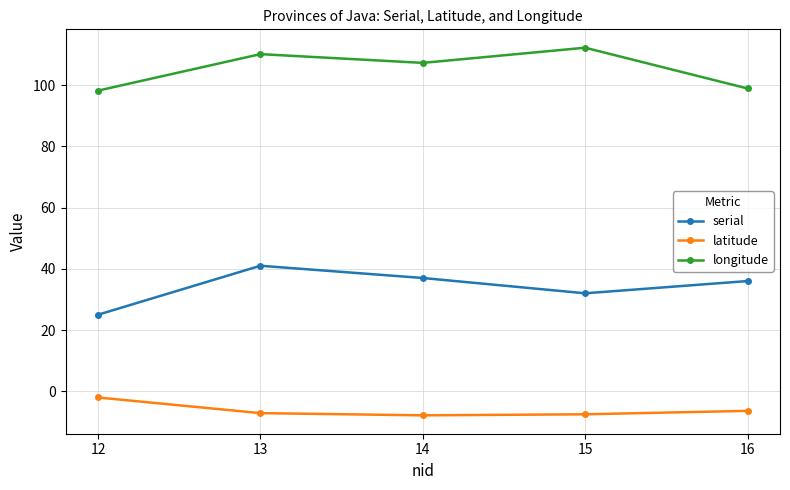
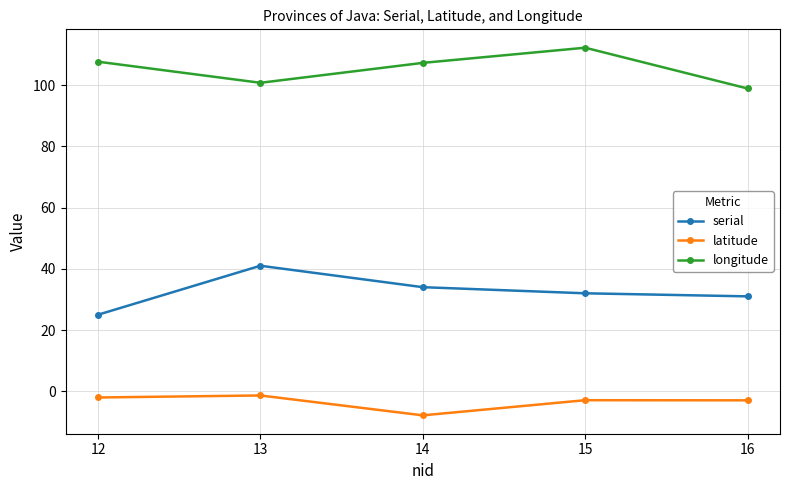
  {
    "serial": {
      "12": 25,
      "13": 41,
-     "14": 37,
+     "14": 34,
      "15": 32,
-     "16": 36
+     "16": 31
    },
    "latitude": {
      "12": -2,
-     "13": -7,
+     "13": -1,
      "14": -8,
-     "15": -8,
-     "16": -6
+     "15": -3,
+     "16": -3
    },
    "longitude": {
-     "12": 98,
-     "13": 110,
+     "12": 108,
+     "13": 101,
      "14": 107,
      "15": 112,
      "16": 99
    }
  }
